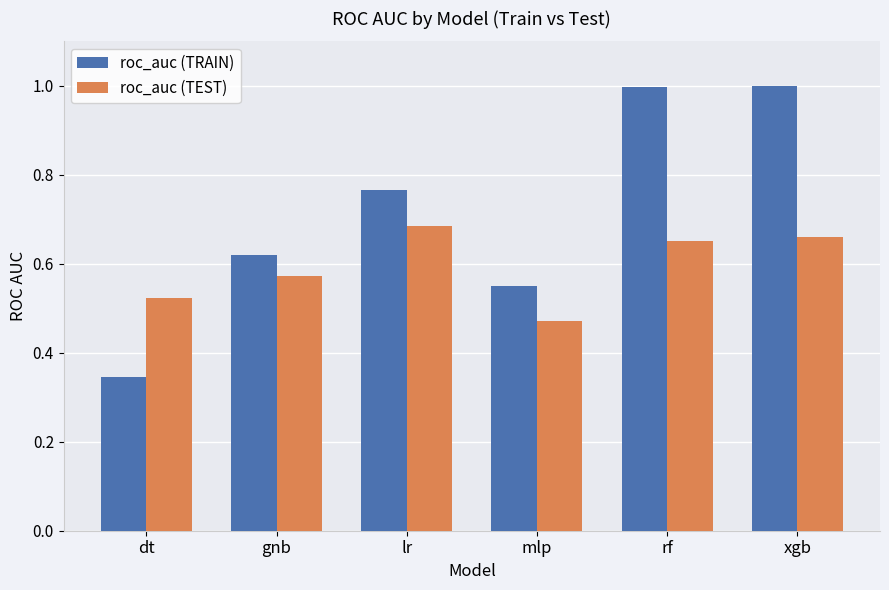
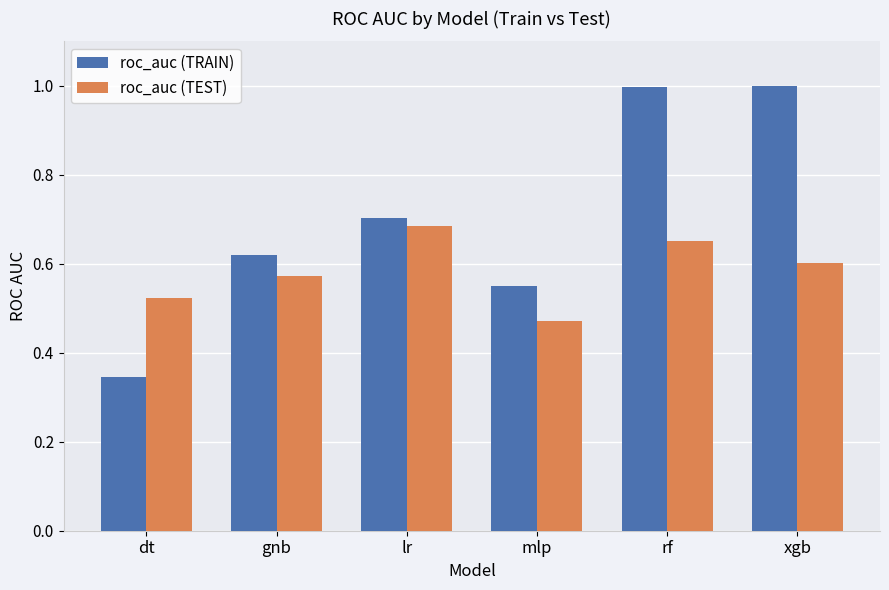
  {
    "roc_auc (TRAIN)": {
      "dt": 0.35,
      "gnb": 0.62,
-     "lr": 0.77,
+     "lr": 0.70,
      "mlp": 0.55,
      "rf": 1.00,
      "xgb": 1.00
    },
    "roc_auc (TEST)": {
      "dt": 0.52,
      "gnb": 0.57,
      "lr": 0.68,
      "mlp": 0.47,
      "rf": 0.65,
-     "xgb": 0.66
+     "xgb": 0.60
    }
  }
